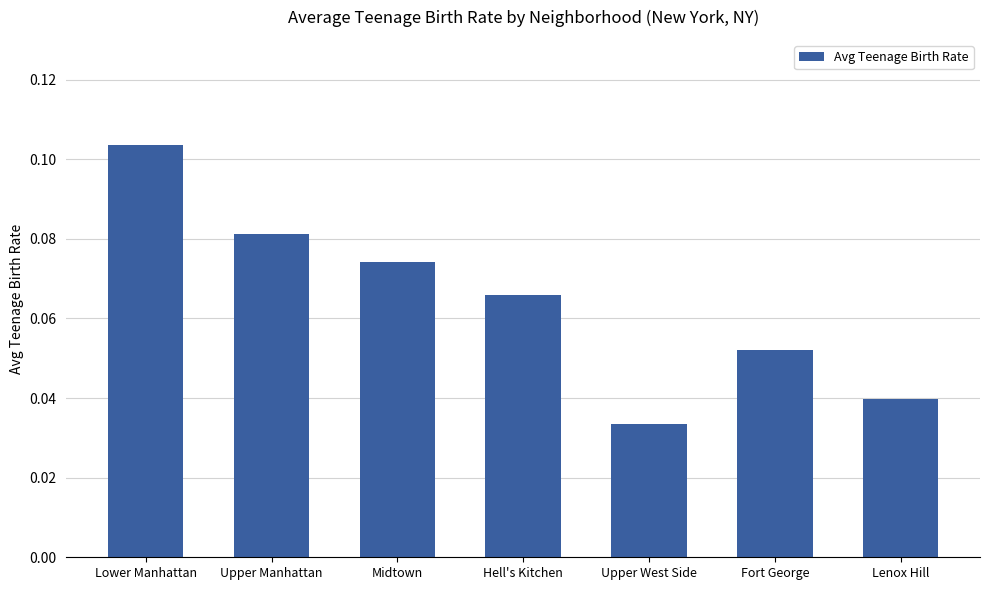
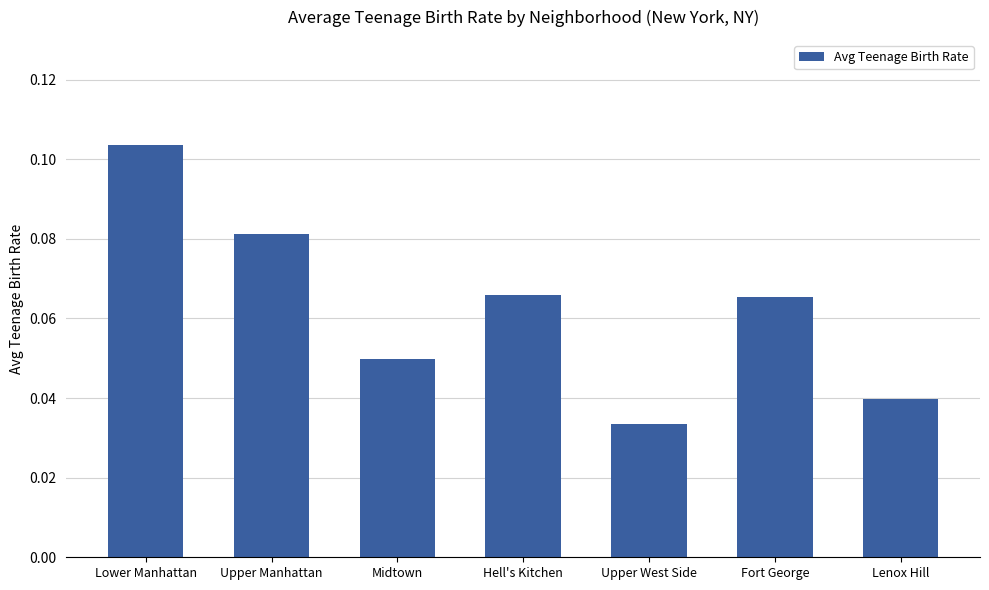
  {
    "Lower Manhattan": 0.104,
    "Upper Manhattan": 0.081,
-   "Midtown": 0.074,
+   "Midtown": 0.050,
    "Hell's Kitchen": 0.066,
    "Upper West Side": 0.034,
-   "Fort George": 0.052,
+   "Fort George": 0.066,
    "Lenox Hill": 0.040
  }
